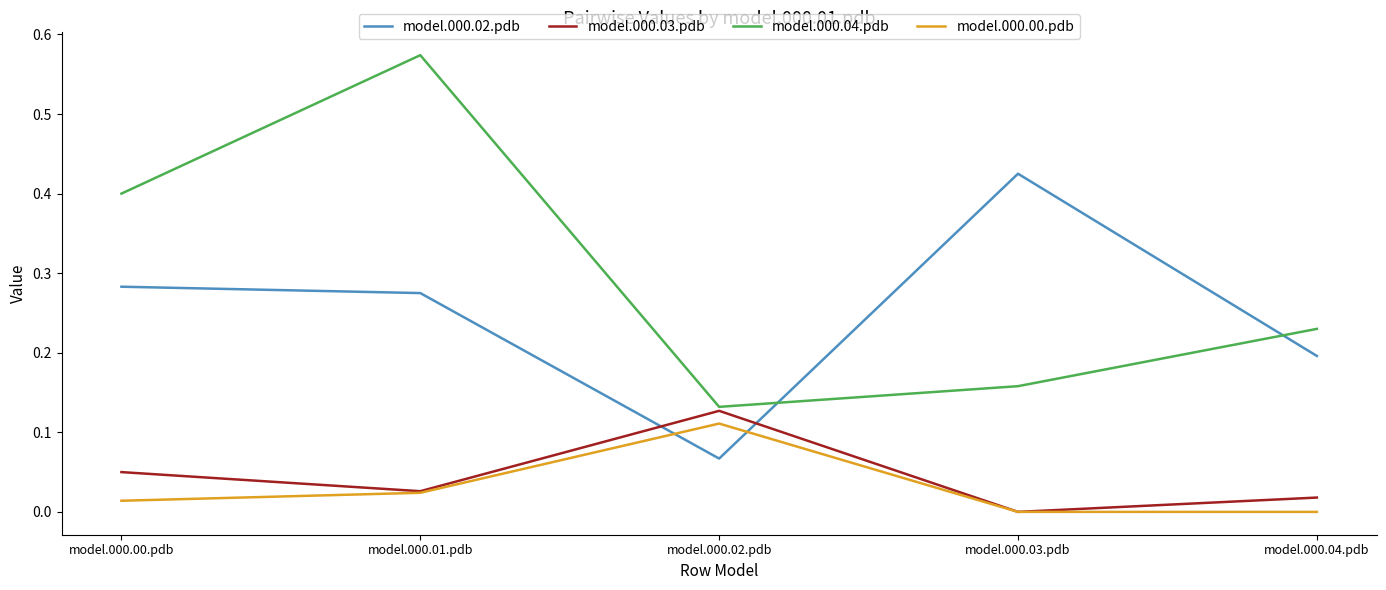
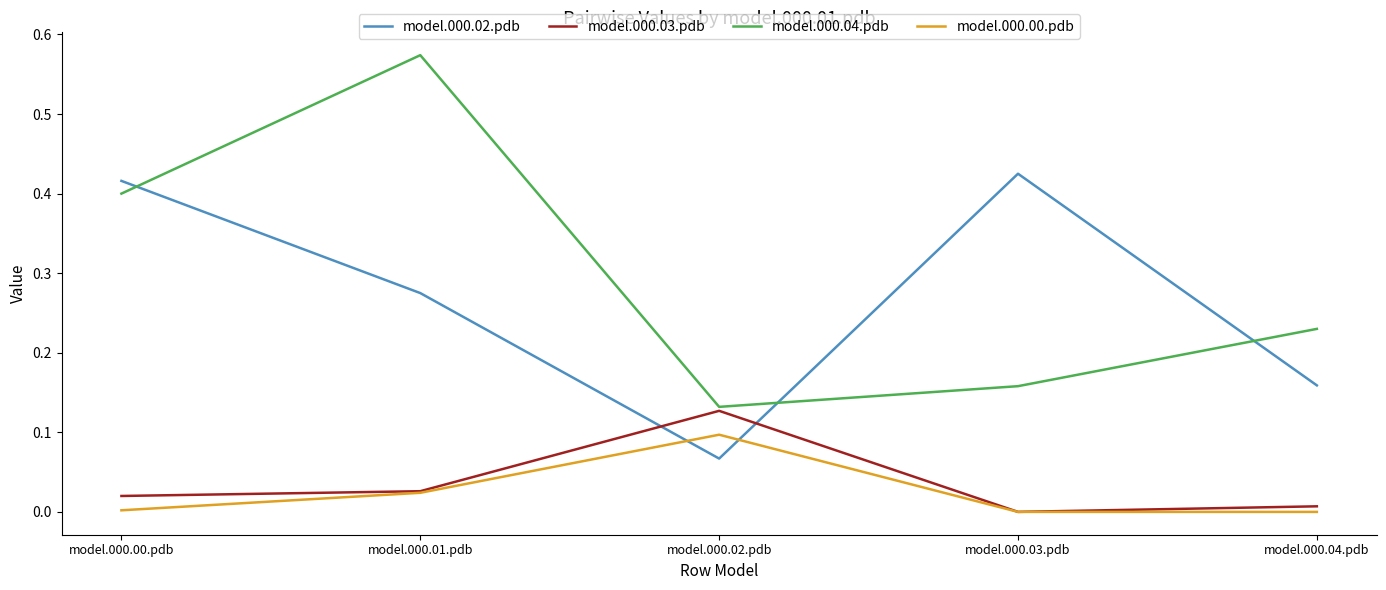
  {
    "model.000.02.pdb": {
-     "model.000.00.pdb": 0.28,
+     "model.000.00.pdb": 0.42,
      "model.000.01.pdb": 0.28,
      "model.000.02.pdb": 0.07,
      "model.000.03.pdb": 0.43,
-     "model.000.04.pdb": 0.20
+     "model.000.04.pdb": 0.16
    },
    "model.000.03.pdb": {
-     "model.000.00.pdb": 0.05,
+     "model.000.00.pdb": 0.02,
      "model.000.02.pdb": 0.13,
-     "model.000.04.pdb": 0.02
+     "model.000.04.pdb": 0.01
    },
    "model.000.04.pdb": {
      "model.000.00.pdb": 0.40,
      "model.000.01.pdb": 0.57,
      "model.000.02.pdb": 0.13,
      "model.000.03.pdb": 0.16,
      "model.000.04.pdb": 0.23
    },
    "model.000.00.pdb": {
-     "model.000.00.pdb": 0.01,
-     "model.000.02.pdb": 0.11,
+     "model.000.00.pdb": 0.00,
+     "model.000.02.pdb": 0.10,
      "model.000.04.pdb": 0.00
    }
  }
